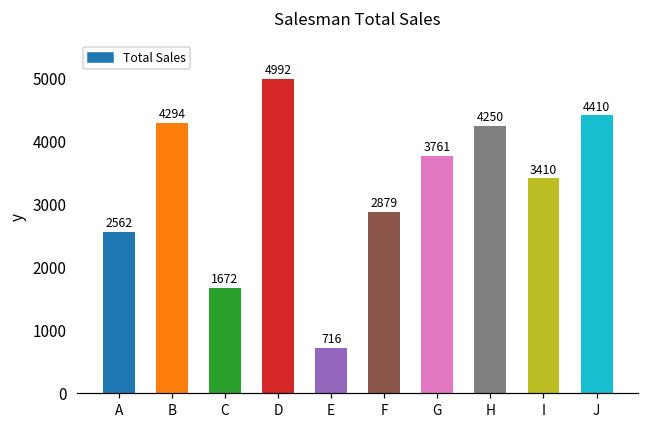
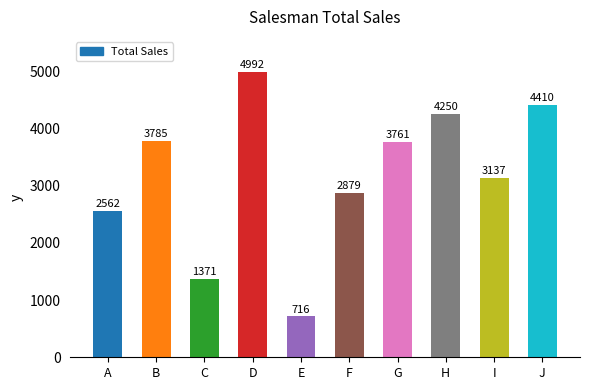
  {
    "A": 2562,
-   "B": 4294,
-   "C": 1672,
+   "B": 3785,
+   "C": 1371,
    "D": 4992,
    "E": 716,
    "F": 2879,
    "G": 3761,
    "H": 4250,
-   "I": 3410,
+   "I": 3137,
    "J": 4410
  }
